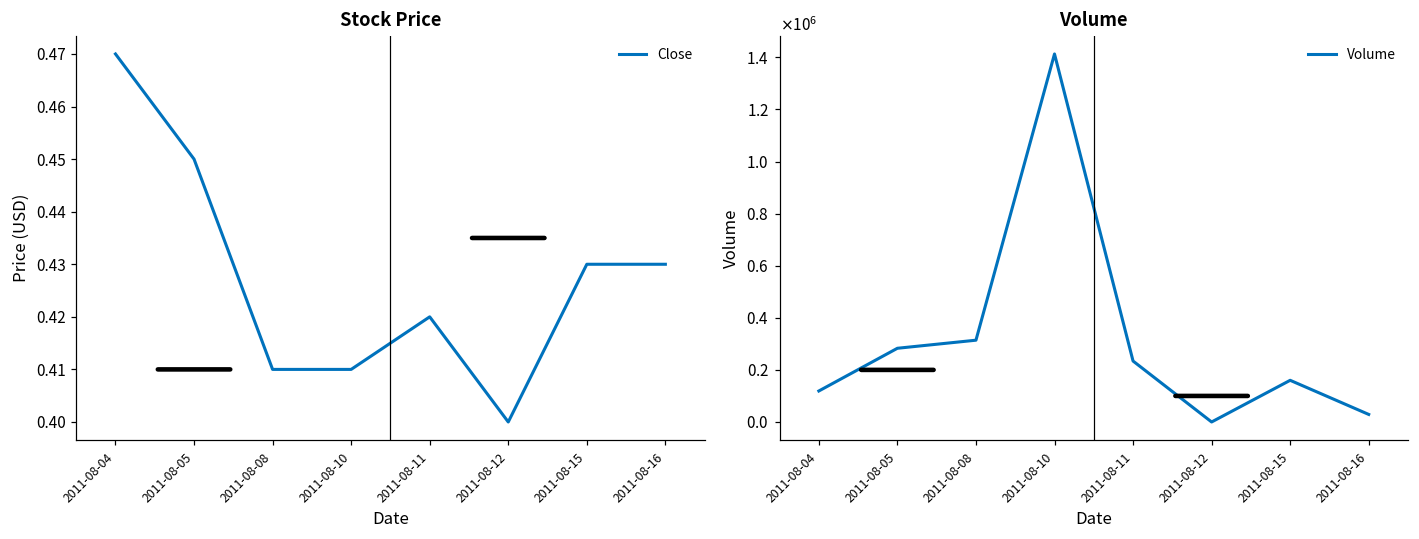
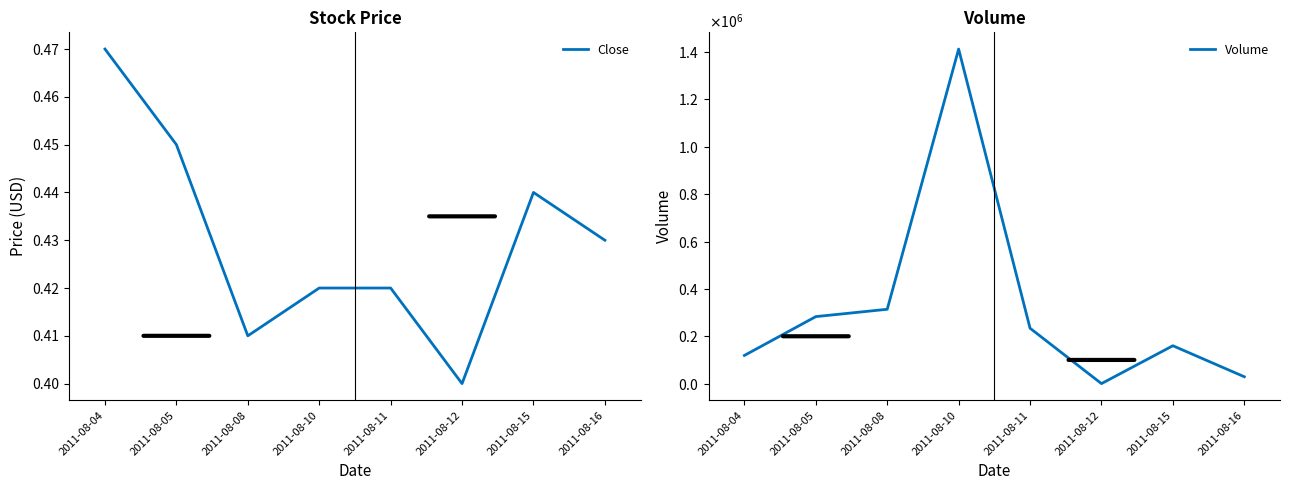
  {
    "Stock Price": {
      "2011-08-04": 0.47,
      "2011-08-05": 0.45,
      "2011-08-08": 0.41,
-     "2011-08-10": 0.41,
+     "2011-08-10": 0.42,
      "2011-08-11": 0.42,
      "2011-08-12": 0.40,
-     "2011-08-15": 0.43,
+     "2011-08-15": 0.44,
      "2011-08-16": 0.43
    },
    "Volume": {
      "2011-08-04": 120000,
      "2011-08-05": 280000,
      "2011-08-08": 310000,
      "2011-08-10": 1410000,
      "2011-08-11": 230000,
      "2011-08-12": 0,
      "2011-08-15": 160000,
      "2011-08-16": 30000
    }
  }
